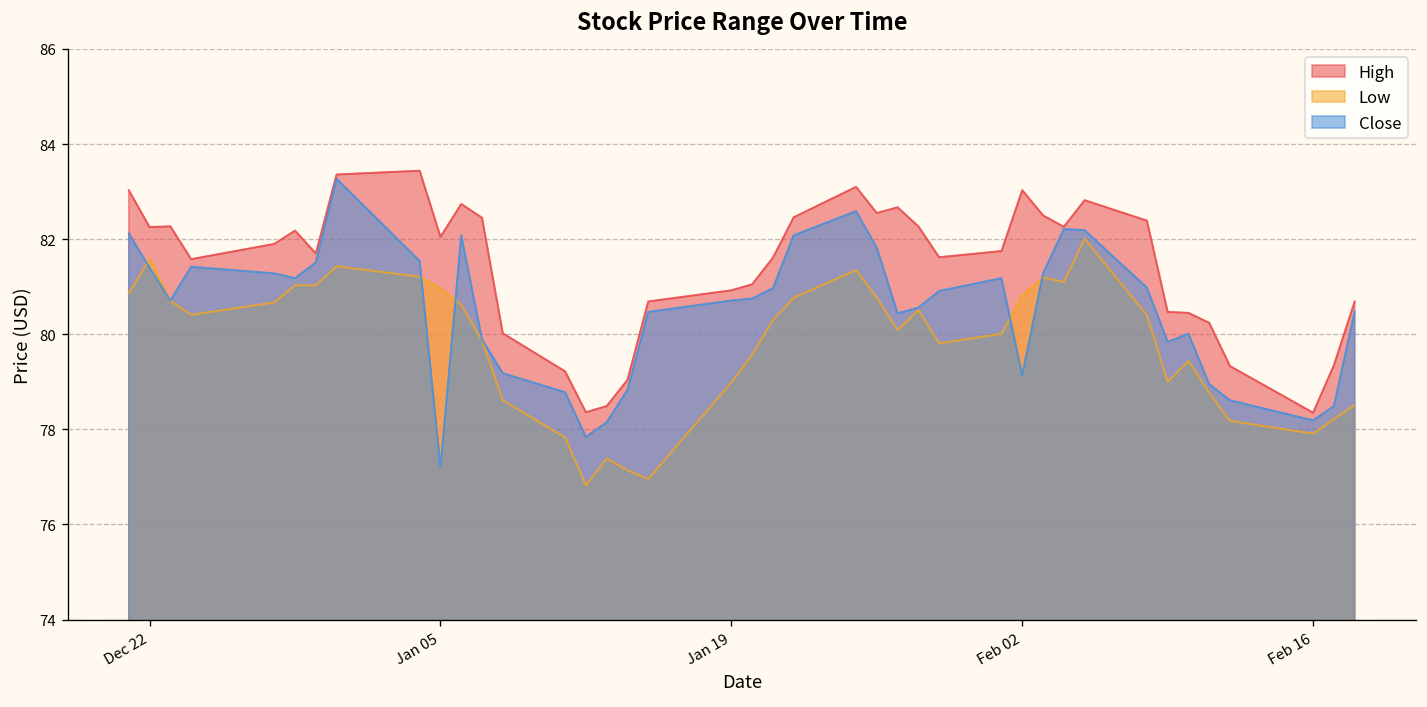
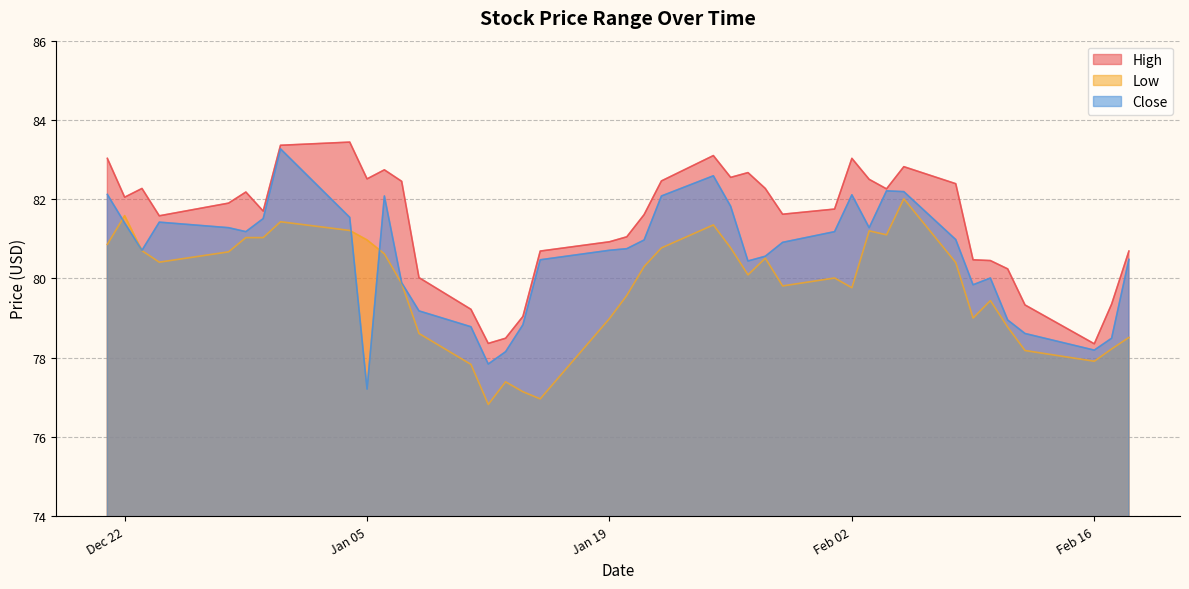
  {
    "High": {
-     "Dec 22": 82.3,
-     "Jan 05": 82.1,
+     "Dec 22": 82.1,
+     "Jan 05": 82.5,
      "Jan 19": 80.9,
      "Feb 02": 83.0,
      "Feb 16": 78.4
    },
    "Low": {
      "Dec 22": 81.6,
      "Jan 05": 81.0,
      "Jan 19": 79.0,
-     "Feb 02": 80.8,
+     "Feb 02": 79.8,
      "Feb 16": 77.9
    },
    "Close": {
      "Dec 22": 81.4,
      "Jan 05": 77.2,
      "Jan 19": 80.7,
-     "Feb 02": 79.1,
+     "Feb 02": 82.1,
      "Feb 16": 78.2
    }
  }
